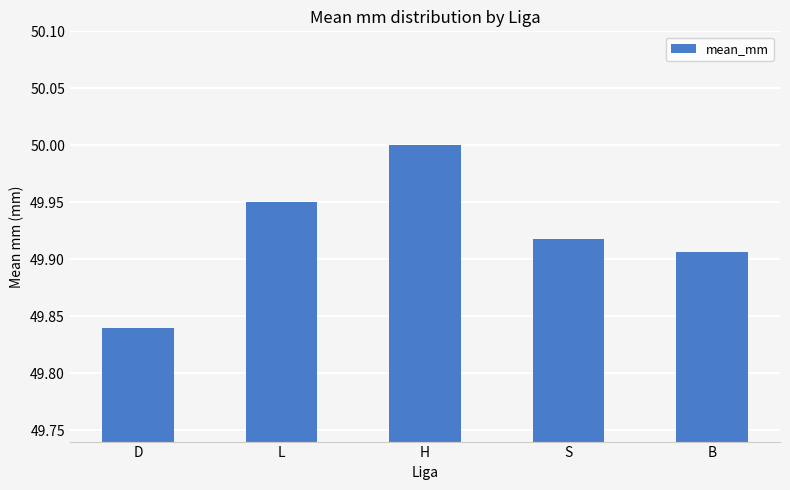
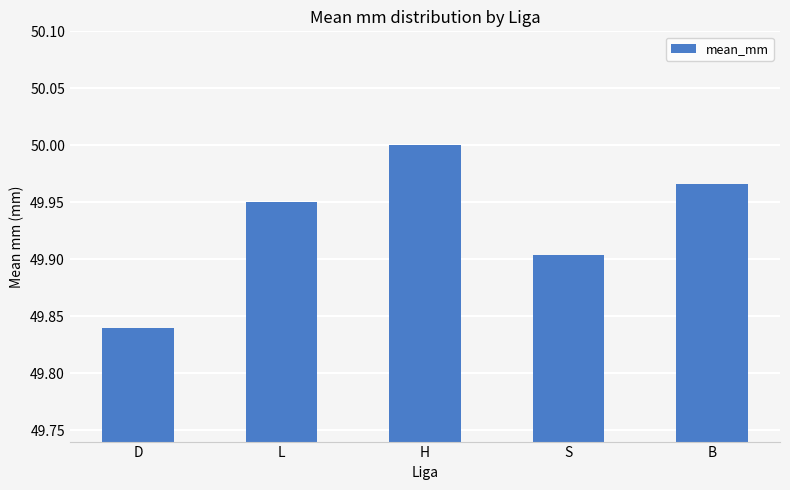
  {
    "D": 49.840,
    "L": 49.950,
    "H": 50.000,
-   "S": 49.918,
-   "B": 49.906
+   "S": 49.904,
+   "B": 49.966
  }
